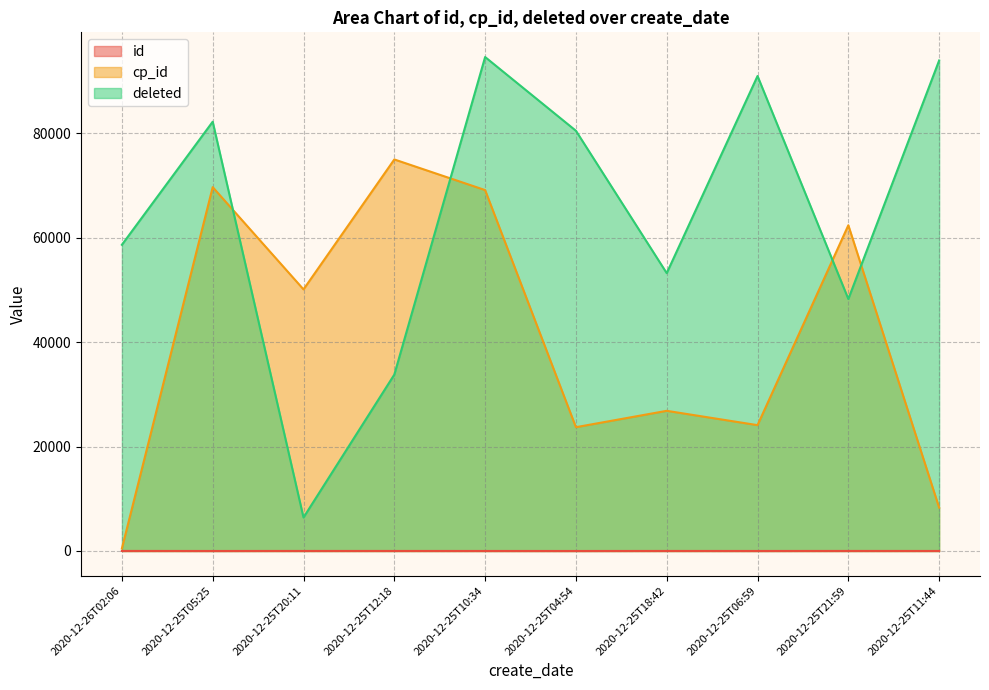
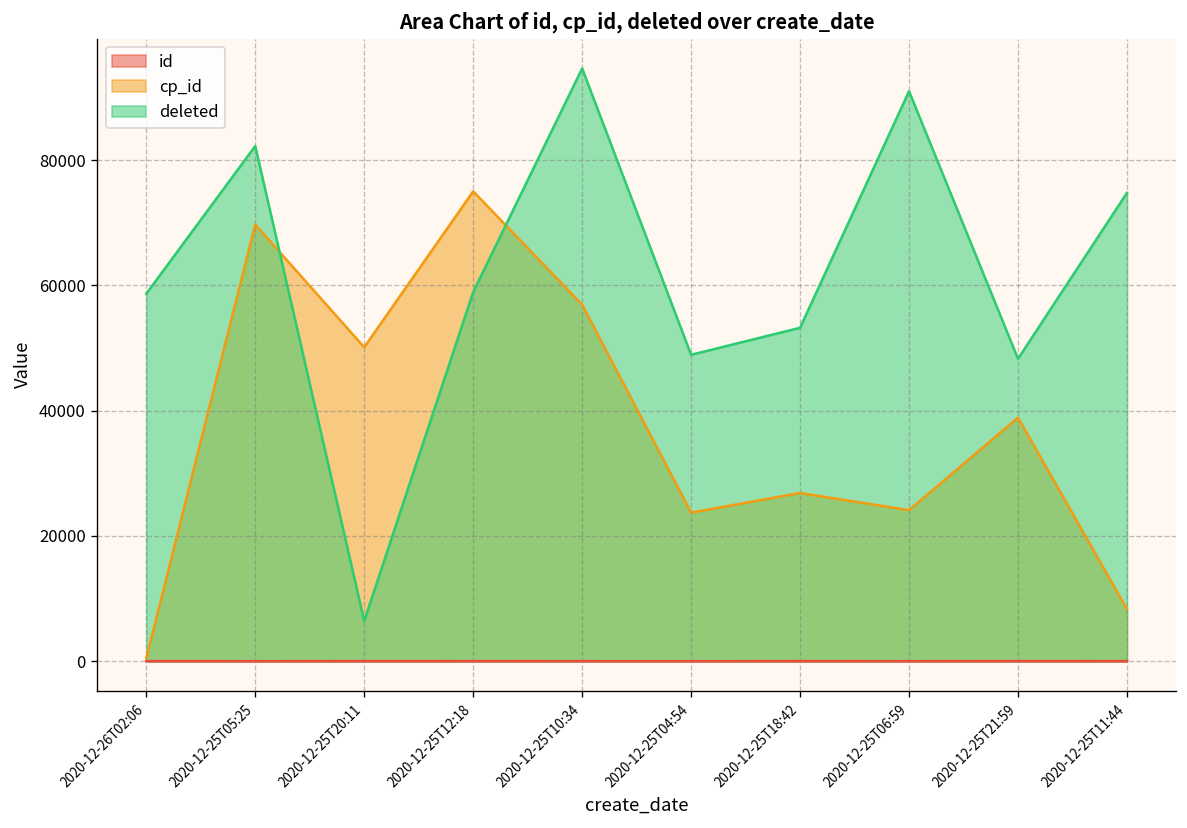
  {
    "id": {
      "2020-12-25T05:25": 0,
      "2020-12-25T20:11": 0,
      "2020-12-25T12:18": 0,
      "2020-12-25T10:34": 0,
      "2020-12-25T04:54": 0,
      "2020-12-25T18:42": 0,
      "2020-12-25T06:59": 0,
      "2020-12-25T21:59": 0,
      "2020-12-25T11:44": 0
    },
    "cp_id": {
      "2020-12-25T05:25": 70000,
      "2020-12-25T20:11": 50000,
      "2020-12-25T12:18": 75000,
-     "2020-12-25T10:34": 69000,
+     "2020-12-25T10:34": 57000,
      "2020-12-25T04:54": 24000,
      "2020-12-25T18:42": 27000,
      "2020-12-25T06:59": 24000,
-     "2020-12-25T21:59": 62000,
+     "2020-12-25T21:59": 39000,
      "2020-12-25T11:44": 8000
    },
    "deleted": {
      "2020-12-26T02:06": 59000,
      "2020-12-25T05:25": 82000,
      "2020-12-25T20:11": 6000,
-     "2020-12-25T12:18": 34000,
+     "2020-12-25T12:18": 59000,
      "2020-12-25T10:34": 95000,
-     "2020-12-25T04:54": 81000,
+     "2020-12-25T04:54": 49000,
      "2020-12-25T18:42": 53000,
      "2020-12-25T06:59": 91000,
      "2020-12-25T21:59": 48000,
-     "2020-12-25T11:44": 94000
+     "2020-12-25T11:44": 75000
    }
  }
